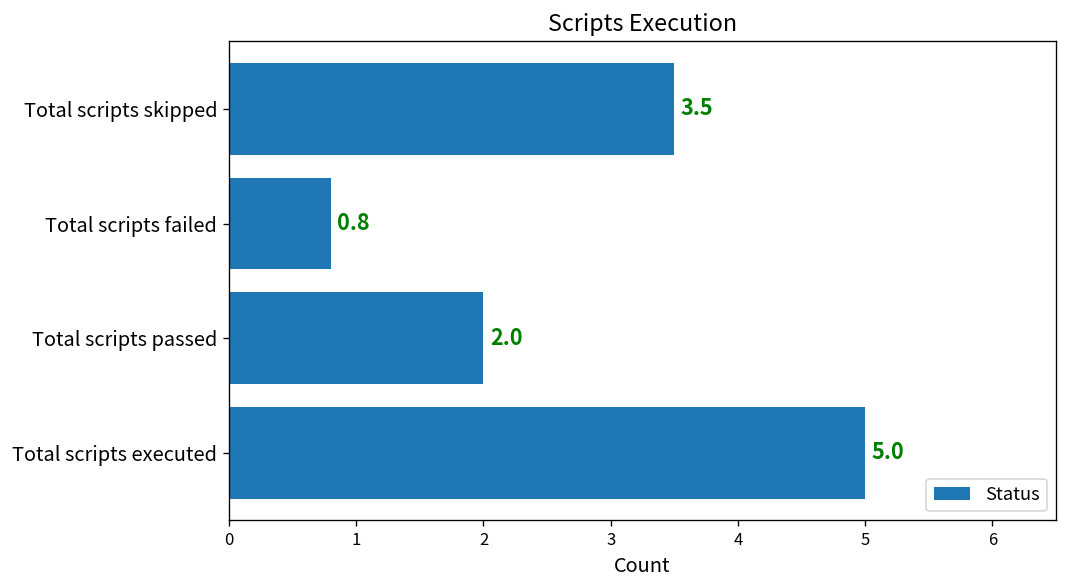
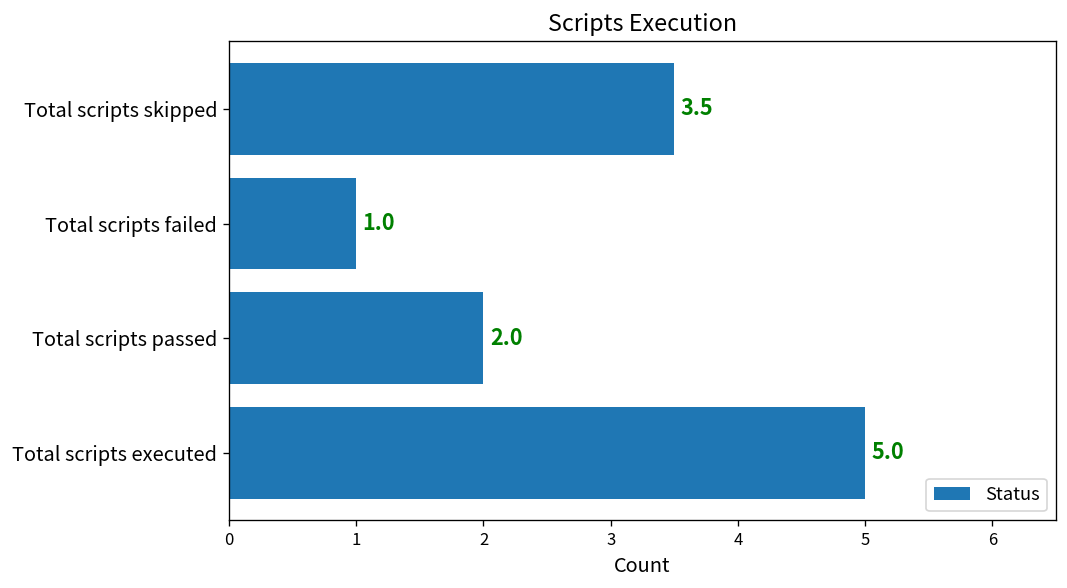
  {
    "Total scripts skipped": 3.5,
-   "Total scripts failed": 0.8,
+   "Total scripts failed": 1.0,
    "Total scripts passed": 2.0,
    "Total scripts executed": 5.0
  }
